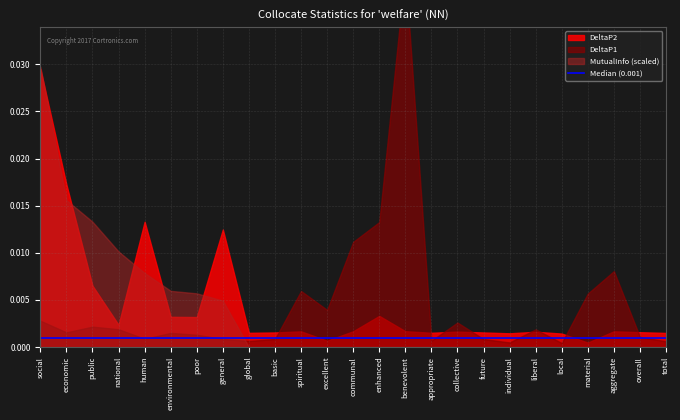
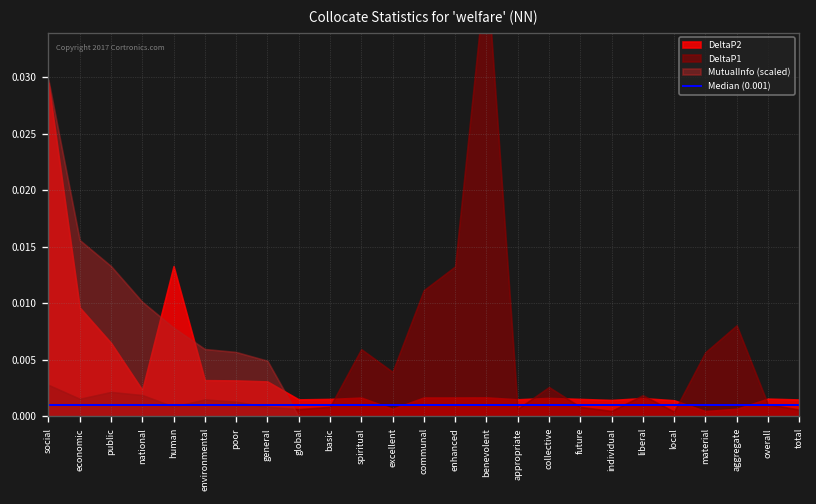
  {
    "DeltaP2": {
-     "economic": 0.017,
+     "economic": 0.010,
      "public": 0.007,
      "national": 0.002,
      "human": 0.013,
      "environmental": 0.003,
      "poor": 0.003,
-     "general": 0.012,
+     "general": 0.003,
      "global": 0.002,
      "basic": 0.002,
      "spiritual": 0.002,
      "excellent": 0.001,
      "communal": 0.002,
-     "enhanced": 0.003,
+     "enhanced": 0.002,
      "benevolent": 0.002,
      "appropriate": 0.002,
      "collective": 0.002,
      "future": 0.002,
      "individual": 0.001,
      "local": 0.001,
      "material": 0.000,
-     "aggregate": 0.002,
+     "aggregate": 0.001,
      "overall": 0.002,
      "total": 0.001
    }
  }
